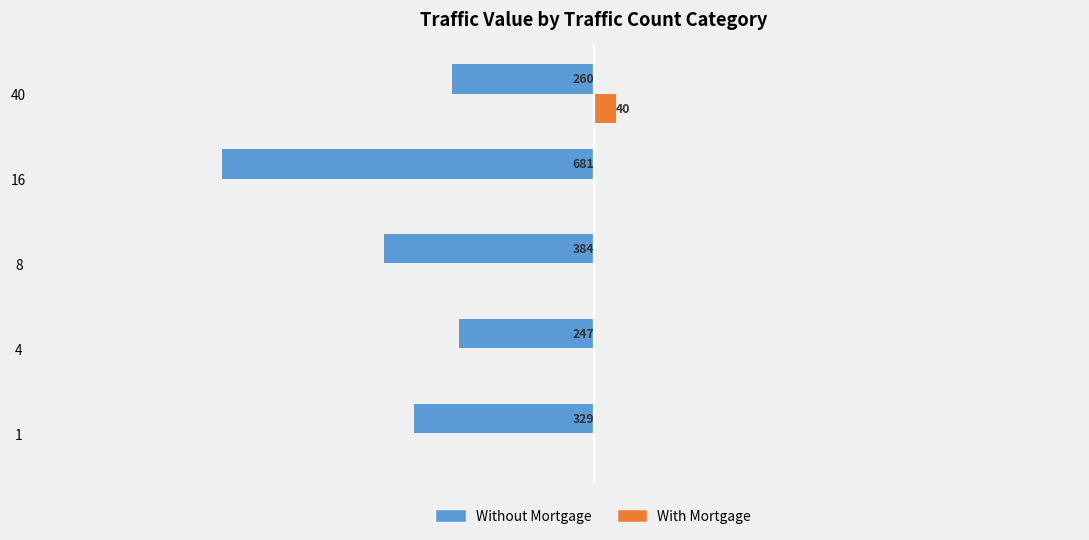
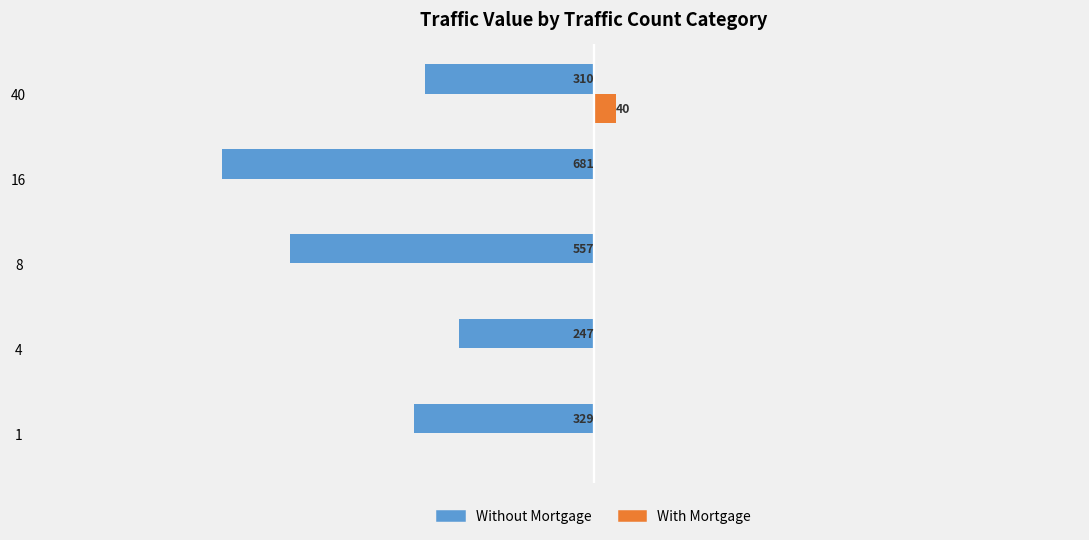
  {
    "Without Mortgage": {
-     "40": 260,
-     "8": 384
+     "40": 310,
+     "8": 557
    },
    "With Mortgage": {
      "40": 40
    }
  }
